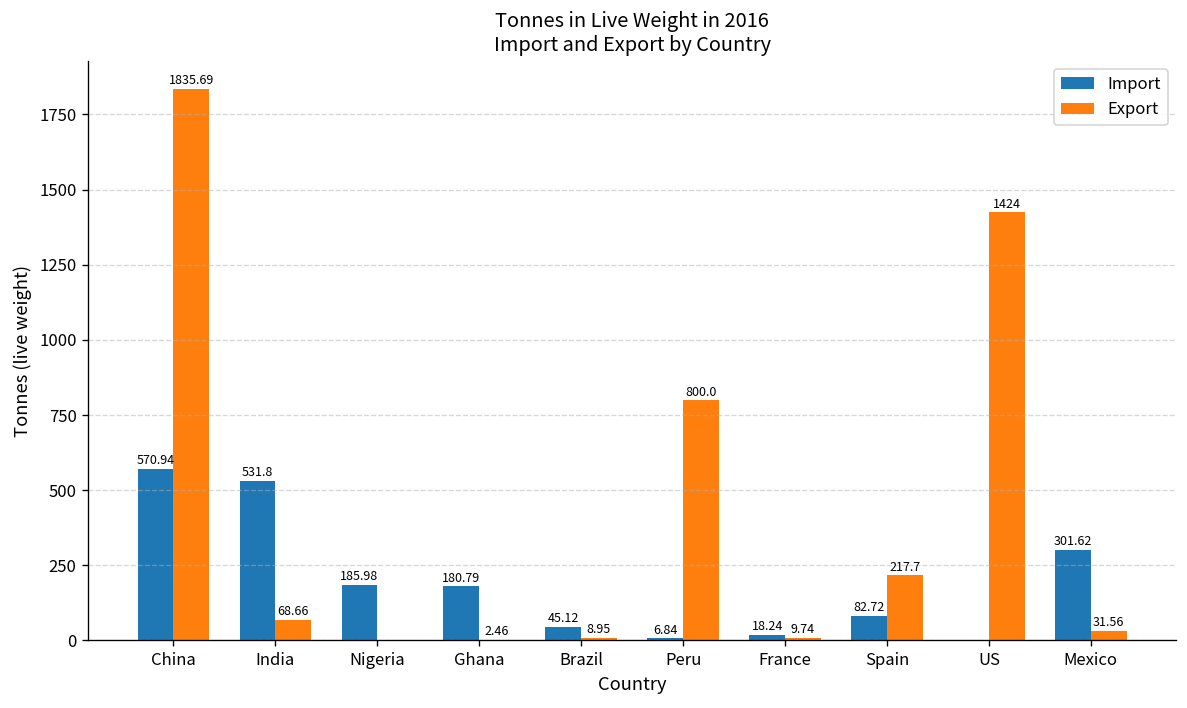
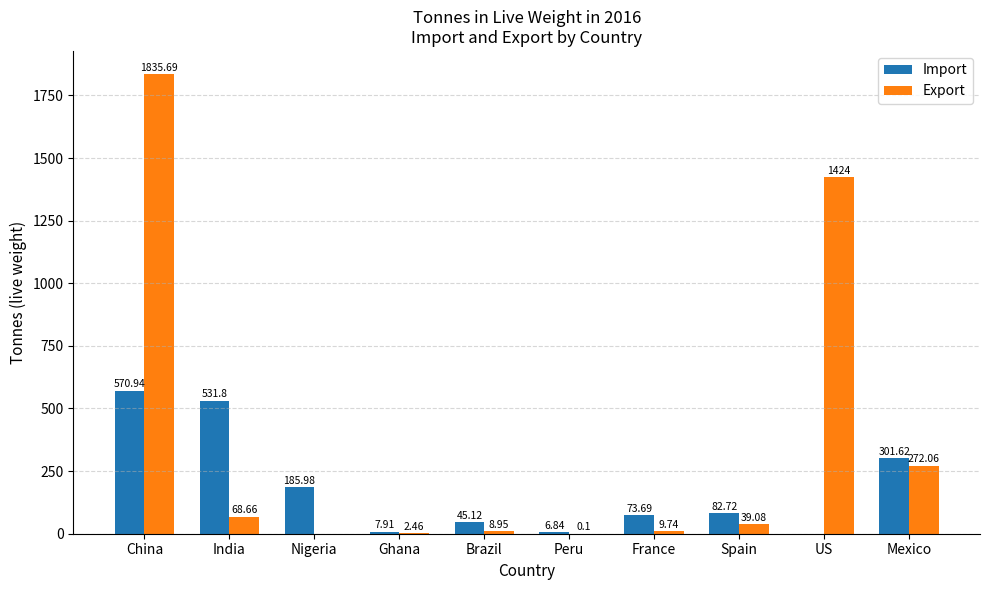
  {
    "Import": {
      "China": 570.94,
      "India": 531.8,
      "Nigeria": 185.98,
-     "Ghana": 180.79,
+     "Ghana": 7.91,
      "Brazil": 45.12,
      "Peru": 6.84,
-     "France": 18.24,
+     "France": 73.69,
      "Spain": 82.72,
      "Mexico": 301.62
    },
    "Export": {
      "China": 1835.69,
      "India": 68.66,
      "Ghana": 2.46,
      "Brazil": 8.95,
-     "Peru": 800.0,
+     "Peru": 0.1,
      "France": 9.74,
-     "Spain": 217.7,
+     "Spain": 39.08,
      "US": 1424,
-     "Mexico": 31.56
+     "Mexico": 272.06
    }
  }
